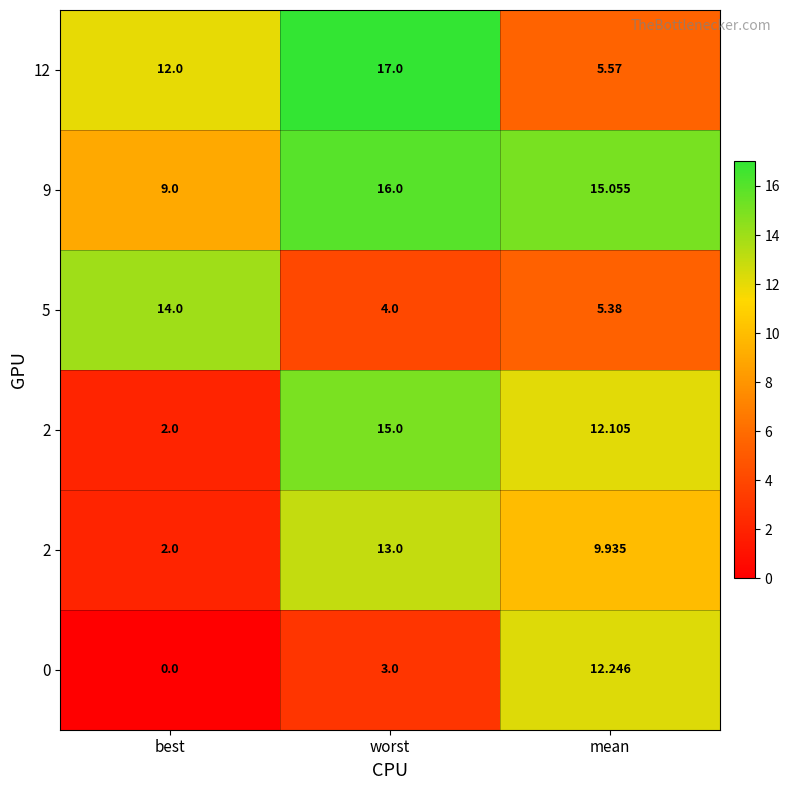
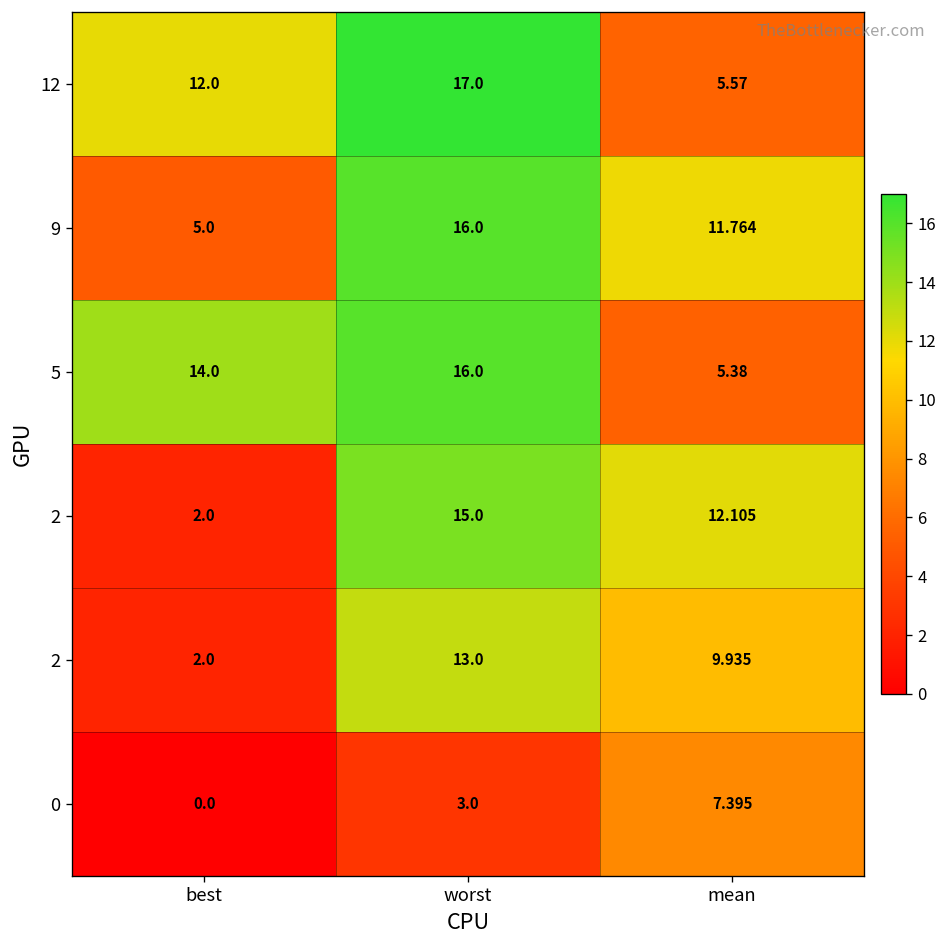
  {
    "12": {
      "best": 12.0,
      "worst": 17.0,
      "mean": 5.57
    },
    "9": {
-     "best": 9.0,
+     "best": 5.0,
      "worst": 16.0,
-     "mean": 15.055
+     "mean": 11.764
    },
    "5": {
      "best": 14.0,
-     "worst": 4.0,
+     "worst": 16.0,
      "mean": 5.38
    },
    "0": {
      "best": 0.0,
      "worst": 3.0,
-     "mean": 12.246
+     "mean": 7.395
    }
  }
